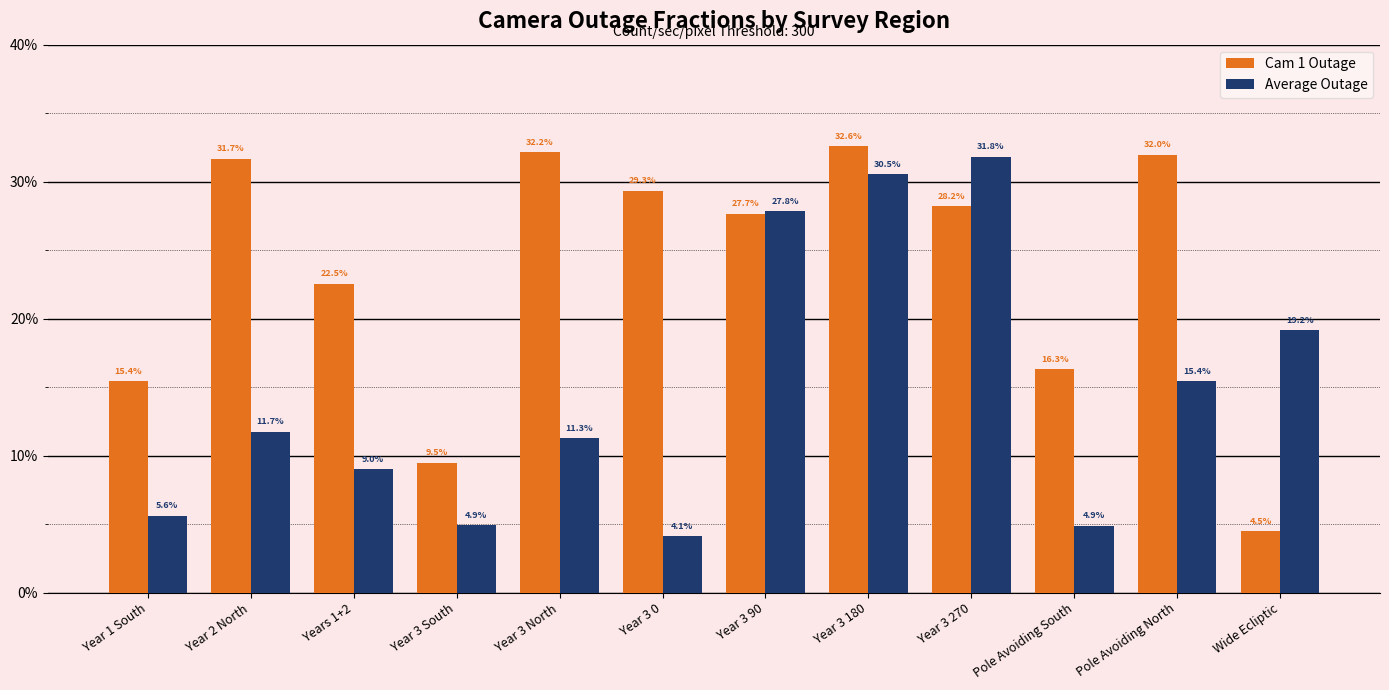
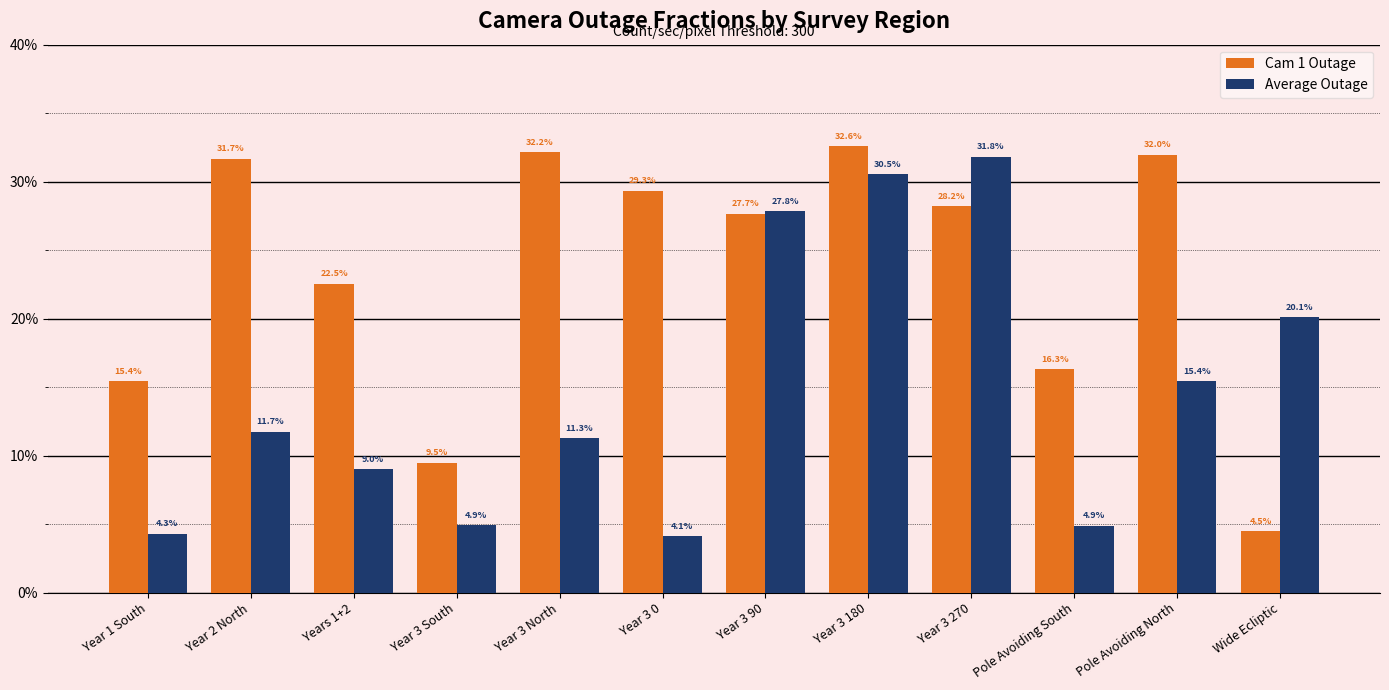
  {
    "Cam 1 Outage": {
      "Year 1 South": "15.4%",
      "Year 2 North": "31.7%",
      "Years 1+2": "22.5%",
      "Year 3 South": "9.5%",
      "Year 3 North": "32.2%",
      "Year 3 0": "29.3%",
      "Year 3 90": "27.7%",
      "Year 3 180": "32.6%",
      "Year 3 270": "28.2%",
      "Pole Avoiding South": "16.3%",
      "Pole Avoiding North": "32.0%",
      "Wide Ecliptic": "4.5%"
    },
    "Average Outage": {
-     "Year 1 South": "5.6%",
+     "Year 1 South": "4.3%",
      "Year 2 North": "11.7%",
      "Years 1+2": "9.0%",
      "Year 3 South": "4.9%",
      "Year 3 North": "11.3%",
      "Year 3 0": "4.1%",
      "Year 3 90": "27.8%",
      "Year 3 180": "30.5%",
      "Year 3 270": "31.8%",
      "Pole Avoiding South": "4.9%",
      "Pole Avoiding North": "15.4%",
-     "Wide Ecliptic": "19.2%"
+     "Wide Ecliptic": "20.1%"
    }
  }
